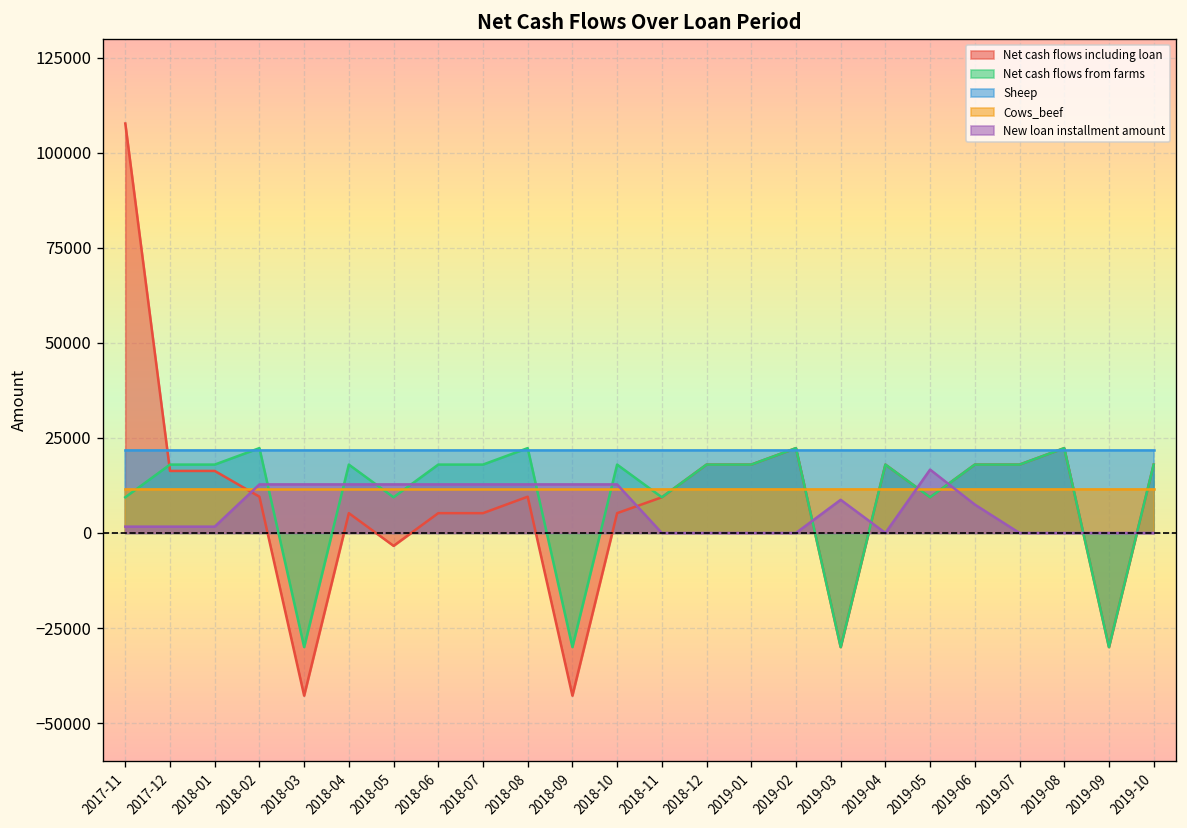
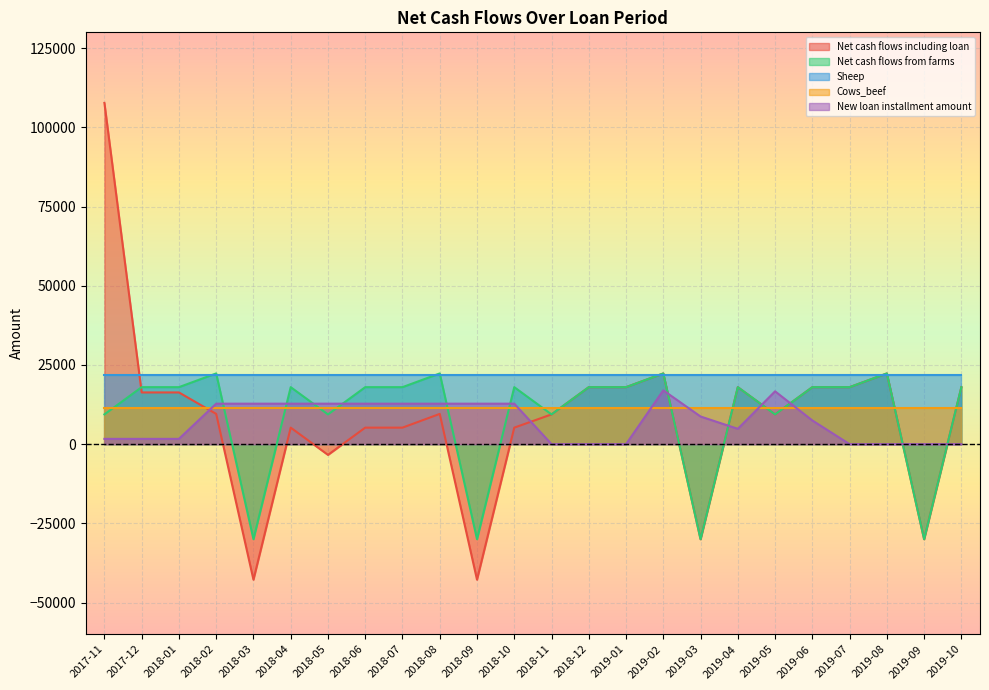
  {
    "Sheep": {
      "2017-11": 22000,
      "2017-12": 22000,
      "2018-01": 22000,
      "2018-03": 22000,
      "2018-04": 22000,
      "2018-05": 22000,
      "2018-06": 22000,
      "2018-07": 22000,
      "2018-09": 22000,
      "2018-10": 22000,
      "2018-11": 22000,
      "2018-12": 22000,
      "2019-01": 22000,
      "2019-03": 22000,
      "2019-04": 22000,
      "2019-05": 22000,
      "2019-06": 22000,
      "2019-07": 22000,
      "2019-09": 22000,
      "2019-10": 22000
    },
    "Cows_beef": {
      "2017-11": 12000,
      "2017-12": 12000,
      "2018-01": 12000,
      "2018-02": 12000,
      "2018-03": 12000,
      "2018-04": 12000,
      "2018-05": 12000,
      "2018-06": 12000,
      "2018-07": 12000,
      "2018-08": 12000,
      "2018-09": 12000,
      "2018-10": 12000,
      "2018-11": 12000,
      "2018-12": 12000,
      "2019-01": 12000,
      "2019-02": 12000,
      "2019-03": 12000,
      "2019-04": 12000,
      "2019-05": 12000,
      "2019-06": 12000,
      "2019-07": 12000,
      "2019-08": 12000,
      "2019-09": 12000,
      "2019-10": 12000
    },
    "New loan installment amount": {
      "2017-11": 2000,
      "2017-12": 2000,
      "2018-01": 2000,
      "2018-02": 13000,
      "2018-03": 13000,
      "2018-04": 13000,
      "2018-05": 13000,
      "2018-06": 13000,
      "2018-07": 13000,
      "2018-08": 13000,
      "2018-09": 13000,
      "2018-10": 13000,
      "2018-11": 0,
      "2018-12": 0,
      "2019-01": 0,
-     "2019-02": 0,
+     "2019-02": 17000,
      "2019-03": 9000,
-     "2019-04": 0,
+     "2019-04": 5000,
      "2019-05": 17000,
      "2019-06": 7000,
      "2019-07": 0,
      "2019-08": 0,
      "2019-10": 0
    }
  }
